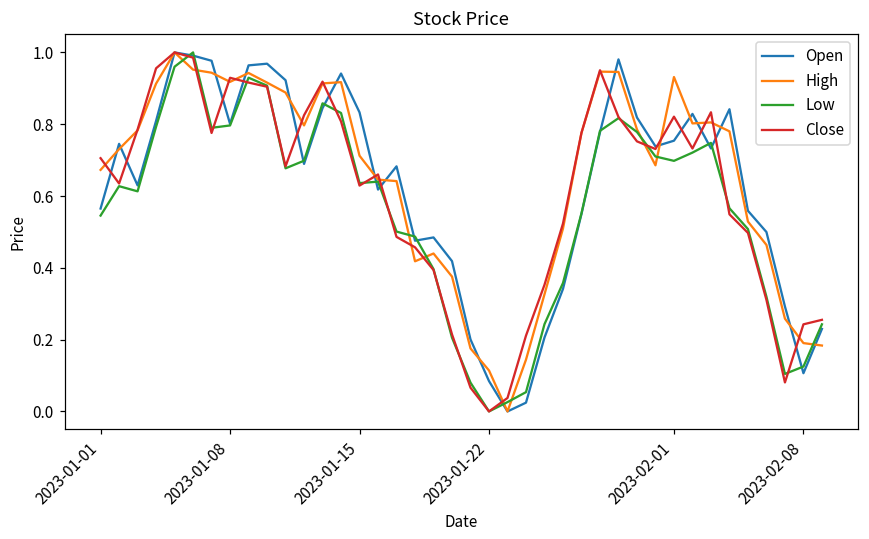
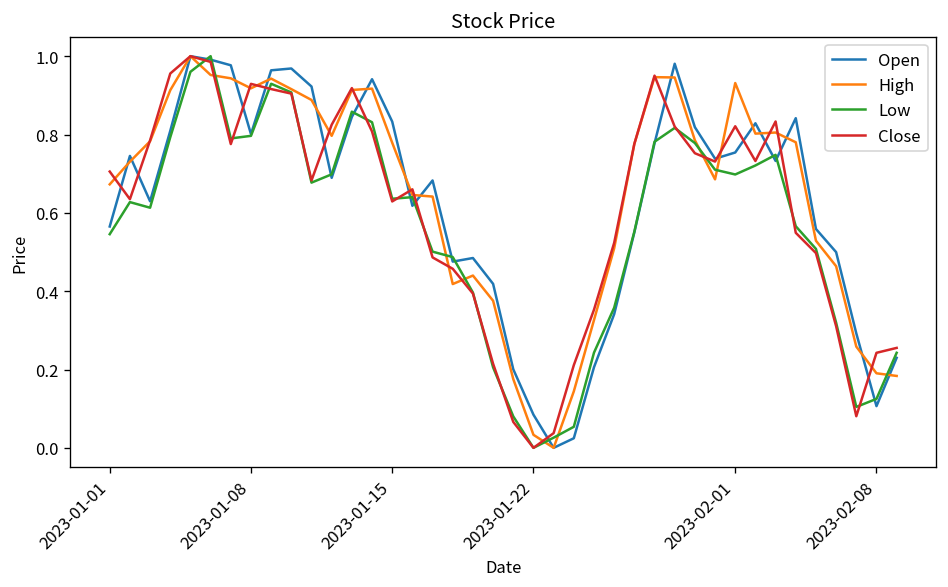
  {
    "Open": {
      "2023-01-01": 0.57,
      "2023-01-15": 0.83,
      "2023-01-22": 0.08,
      "2023-02-01": 0.75,
      "2023-02-08": 0.11
    },
    "High": {
      "2023-01-01": 0.67,
      "2023-01-08": 0.92,
-     "2023-01-15": 0.71,
-     "2023-01-22": 0.11,
+     "2023-01-15": 0.78,
+     "2023-01-22": 0.03,
      "2023-02-01": 0.93,
      "2023-02-08": 0.19
    },
    "Low": {
      "2023-01-01": 0.55,
      "2023-02-01": 0.70,
      "2023-02-08": 0.13
    },
    "Close": {
      "2023-01-01": 0.71,
      "2023-01-08": 0.93,
      "2023-02-01": 0.82,
      "2023-02-08": 0.24
    }
  }
